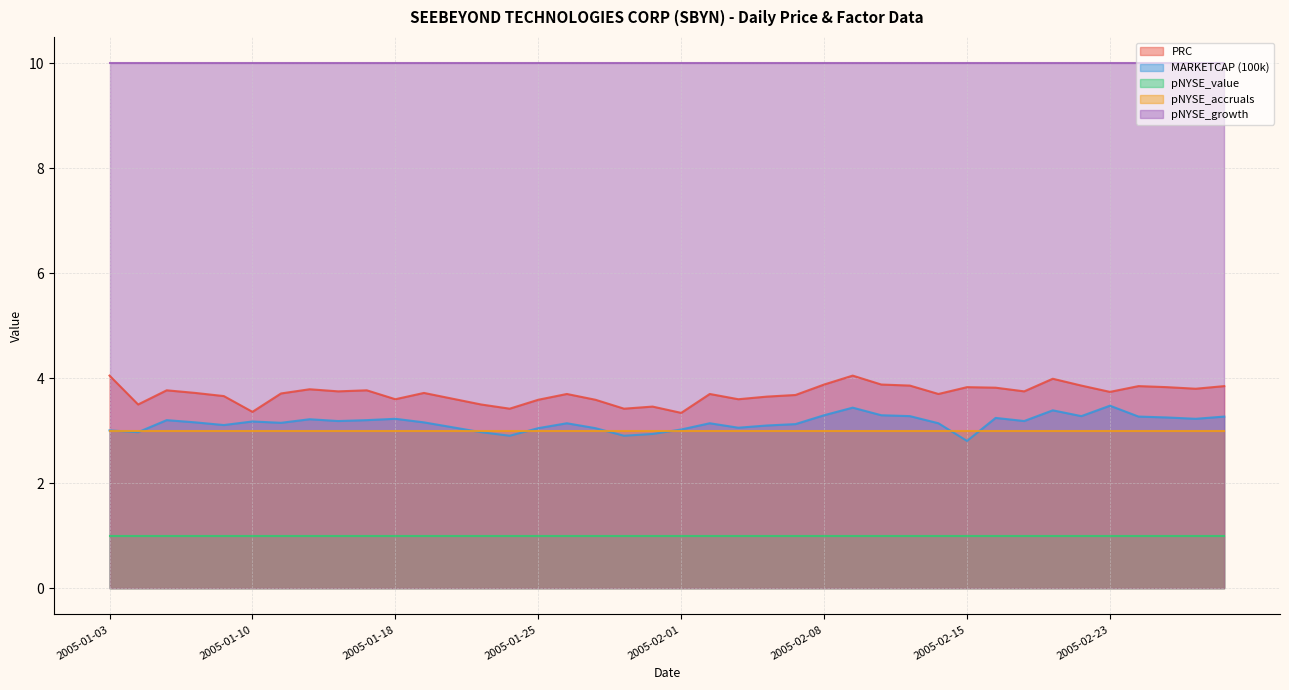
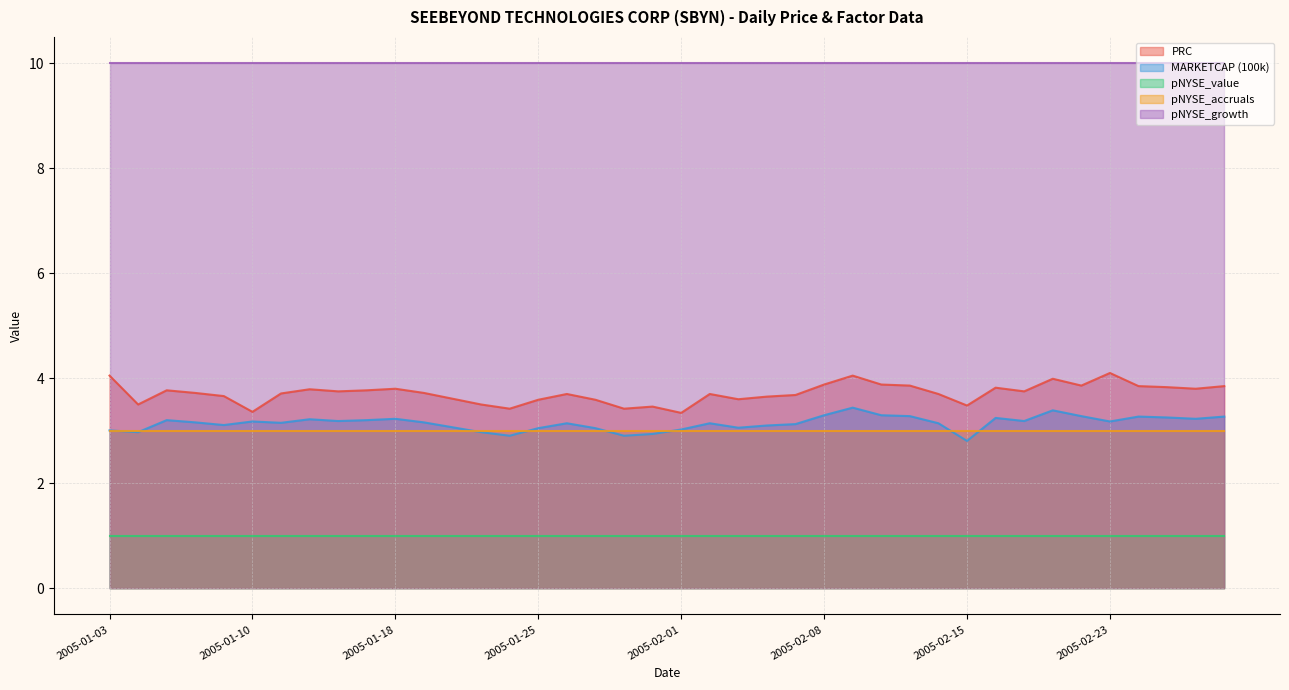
  {
    "PRC": {
      "2005-01-03": 4.1,
      "2005-01-10": 3.4,
-     "2005-01-18": 3.6,
+     "2005-01-18": 3.8,
      "2005-01-25": 3.6,
      "2005-02-01": 3.3,
      "2005-02-08": 3.9,
-     "2005-02-15": 3.8,
-     "2005-02-23": 3.7
+     "2005-02-15": 3.5,
+     "2005-02-23": 4.1
    },
    "MARKETCAP (100k)": {
      "2005-01-10": 3.2,
      "2005-01-18": 3.2,
      "2005-02-08": 3.3,
      "2005-02-15": 2.8,
-     "2005-02-23": 3.5
+     "2005-02-23": 3.2
    },
    "pNYSE_value": {
      "2005-01-03": 1.0,
      "2005-01-10": 1.0,
      "2005-01-18": 1.0,
      "2005-01-25": 1.0,
      "2005-02-01": 1.0,
      "2005-02-08": 1.0,
      "2005-02-15": 1.0,
      "2005-02-23": 1.0
    },
    "pNYSE_accruals": {
      "2005-01-10": 3.0,
      "2005-01-18": 3.0,
      "2005-02-08": 3.0,
      "2005-02-15": 3.0,
      "2005-02-23": 3.0
    },
    "pNYSE_growth": {
      "2005-01-03": 10.0,
      "2005-01-10": 10.0,
      "2005-01-18": 10.0,
      "2005-01-25": 10.0,
      "2005-02-01": 10.0,
      "2005-02-08": 10.0,
      "2005-02-15": 10.0,
      "2005-02-23": 10.0
    }
  }
